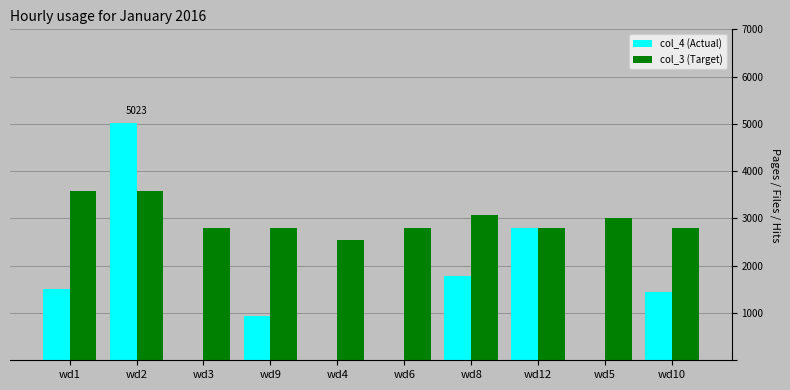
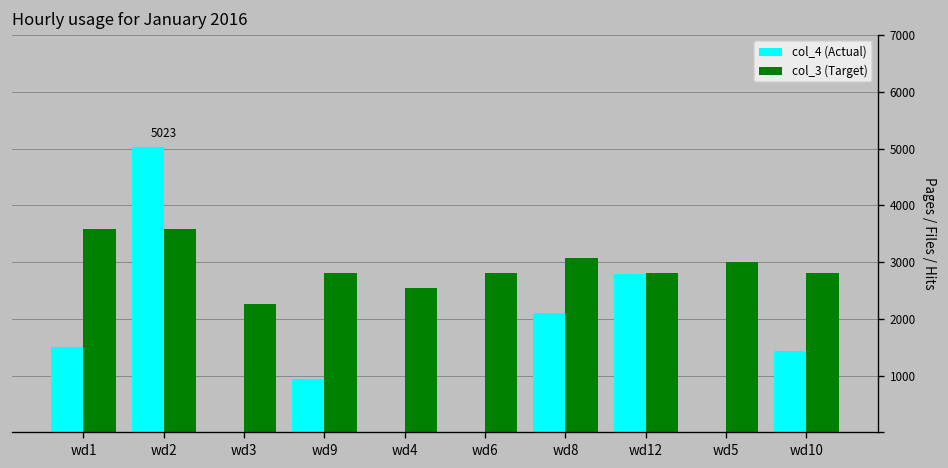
  {
    "col_4 (Actual)": {
      "wd1": 1500,
      "wd3": 0,
      "wd9": 900,
      "wd4": 0,
      "wd6": 0,
-     "wd8": 1800,
+     "wd8": 2100,
      "wd12": 2800,
      "wd5": 0,
      "wd10": 1400
    },
    "col_3 (Target)": {
      "wd1": 3600,
      "wd2": 3600,
-     "wd3": 2800,
+     "wd3": 2300,
      "wd9": 2800,
      "wd4": 2500,
      "wd6": 2800,
      "wd8": 3100,
      "wd12": 2800,
      "wd5": 3000,
      "wd10": 2800
    }
  }
